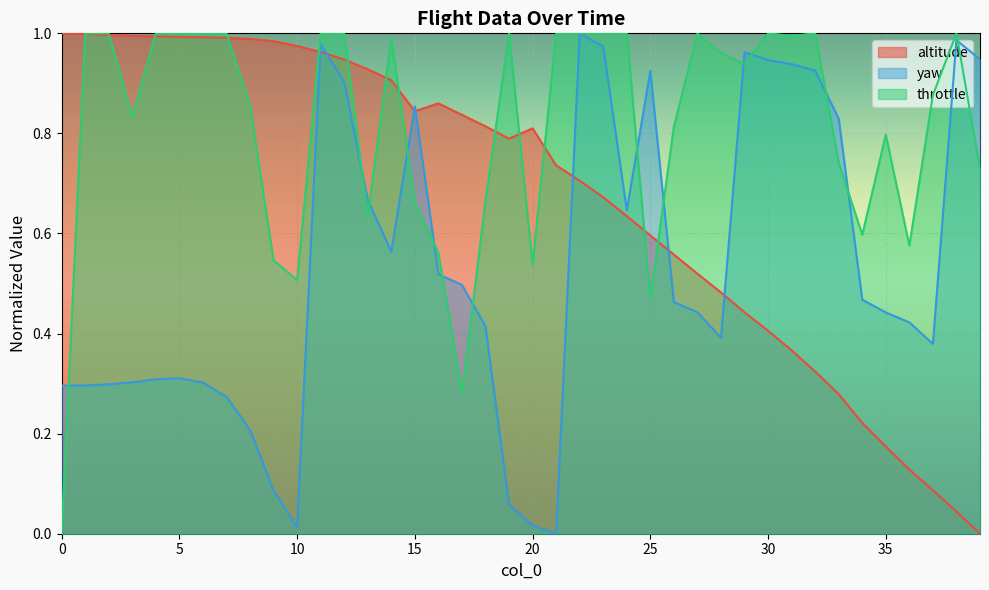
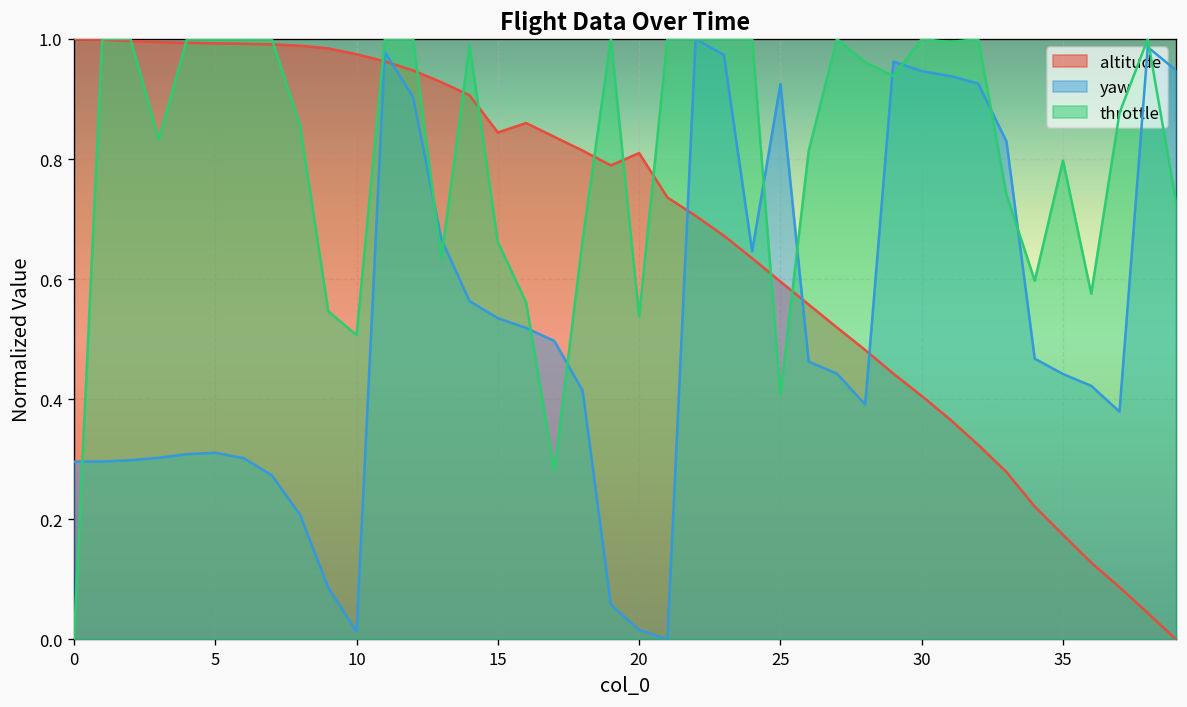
  {
    "altitude": {
      "0": 1.00,
      "5": 0.99,
      "10": 0.97,
      "15": 0.84,
      "20": 0.81,
      "25": 0.60,
      "30": 0.41,
      "35": 0.17
    },
    "yaw": {
      "0": 0.30,
      "5": 0.31,
      "10": 0.01,
-     "15": 0.85,
+     "15": 0.54,
      "20": 0.02,
      "25": 0.92,
      "30": 0.95,
      "35": 0.44
    },
    "throttle": {
      "0": 0.00,
      "5": 1.00,
      "10": 0.51,
      "15": 0.66,
      "20": 0.54,
-     "25": 0.47,
+     "25": 0.41,
      "30": 1.00,
      "35": 0.80
    }
  }
